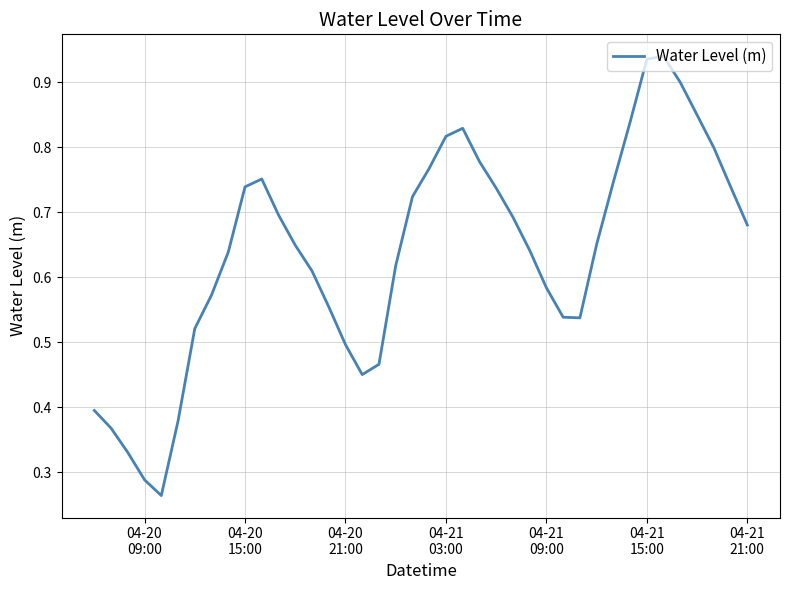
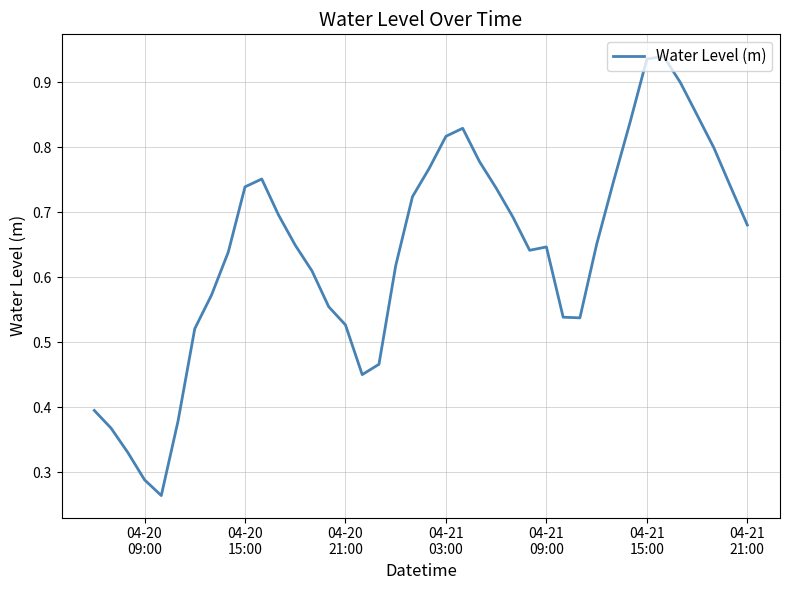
  {
    "04-20 09:00": 0.29,
    "04-20 15:00": 0.74,
-   "04-20 21:00": 0.50,
+   "04-20 21:00": 0.53,
    "04-21 03:00": 0.82,
-   "04-21 09:00": 0.58,
+   "04-21 09:00": 0.65,
    "04-21 21:00": 0.68
  }
